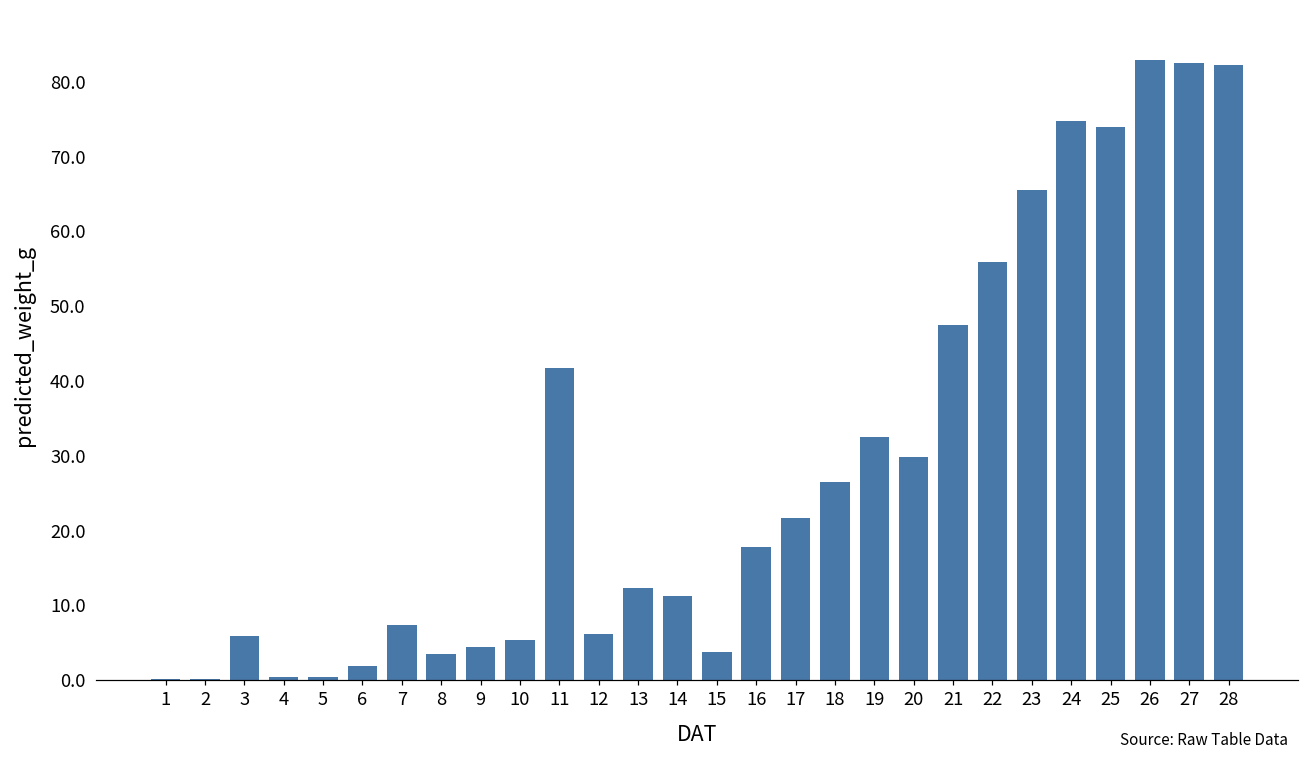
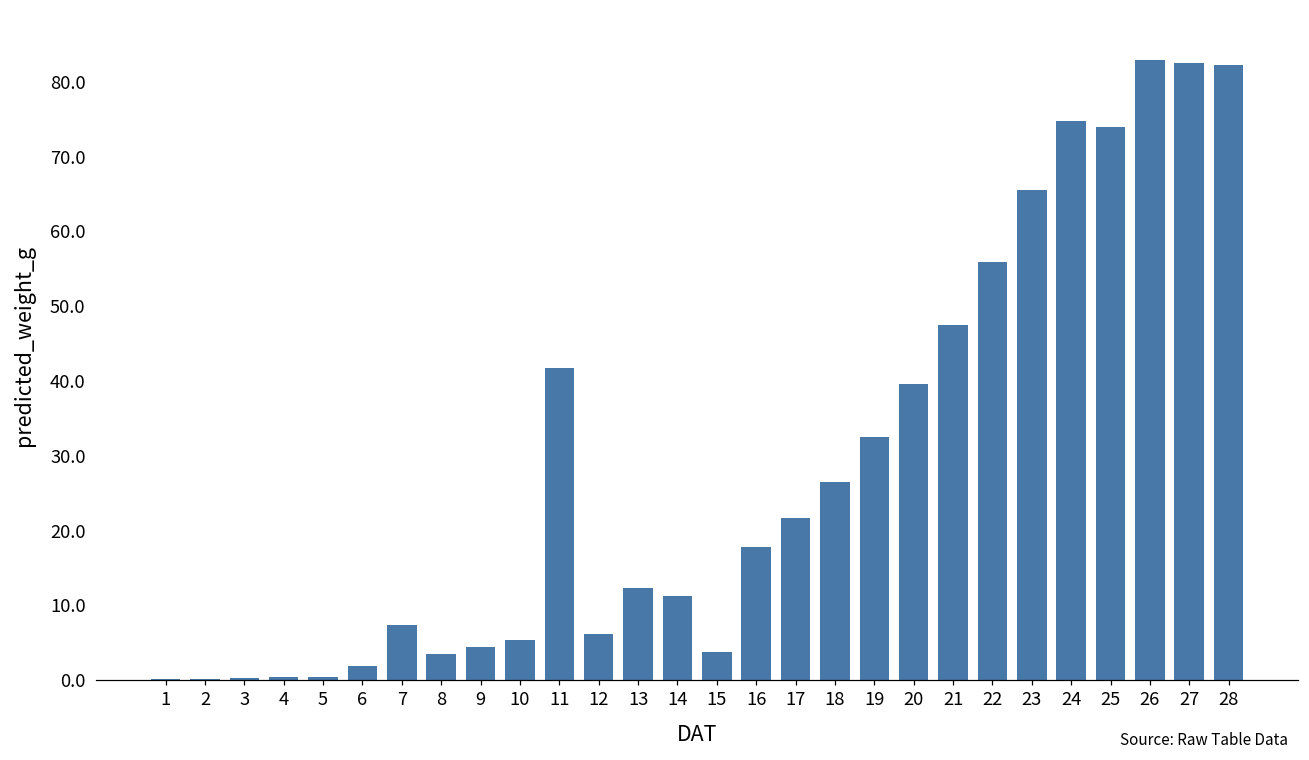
  {
-   "3": 6,
+   "3": 0,
    "4": 0,
    "5": 0,
    "6": 2,
    "7": 7,
    "8": 4,
    "9": 4,
    "10": 5,
    "11": 42,
    "12": 6,
    "13": 12,
    "14": 11,
    "15": 4,
    "16": 18,
    "17": 22,
    "18": 27,
    "19": 33,
-   "20": 30,
+   "20": 40,
    "21": 48,
    "22": 56,
    "23": 65,
    "24": 75,
    "25": 74,
    "26": 83,
    "27": 82,
    "28": 82
  }
